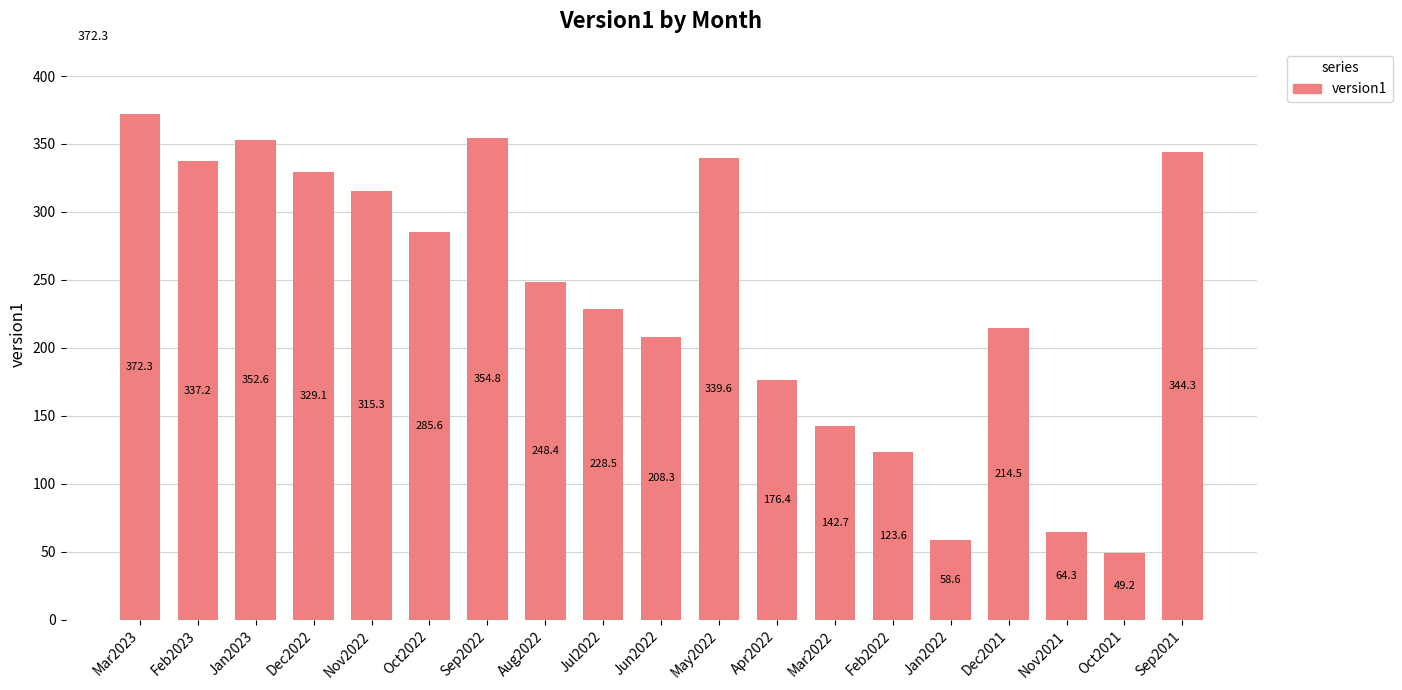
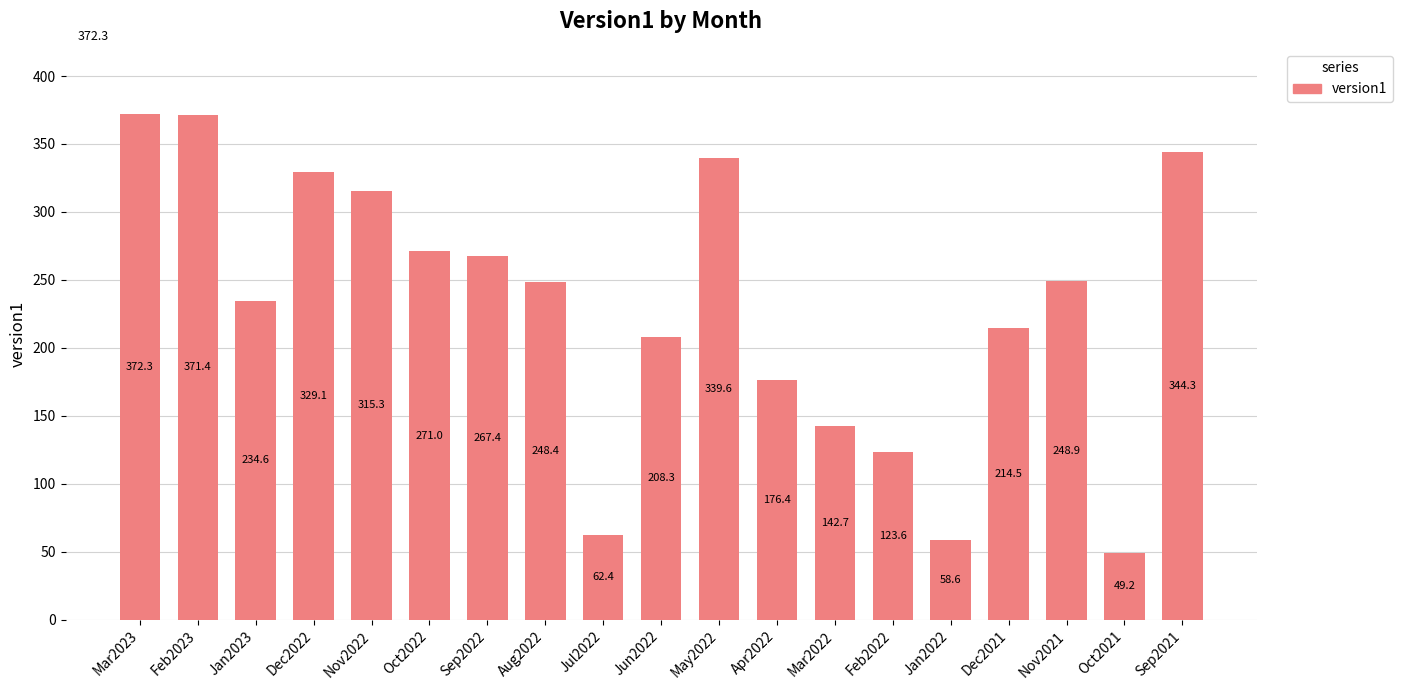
  {
    "Mar2023": 372.3,
-   "Feb2023": 337.2,
-   "Jan2023": 352.6,
+   "Feb2023": 371.4,
+   "Jan2023": 234.6,
    "Dec2022": 329.1,
    "Nov2022": 315.3,
-   "Oct2022": 285.6,
-   "Sep2022": 354.8,
+   "Oct2022": 271.0,
+   "Sep2022": 267.4,
    "Aug2022": 248.4,
-   "Jul2022": 228.5,
+   "Jul2022": 62.4,
    "Jun2022": 208.3,
    "May2022": 339.6,
    "Apr2022": 176.4,
    "Mar2022": 142.7,
    "Feb2022": 123.6,
    "Jan2022": 58.6,
    "Dec2021": 214.5,
-   "Nov2021": 64.3,
+   "Nov2021": 248.9,
    "Oct2021": 49.2,
    "Sep2021": 344.3
  }
